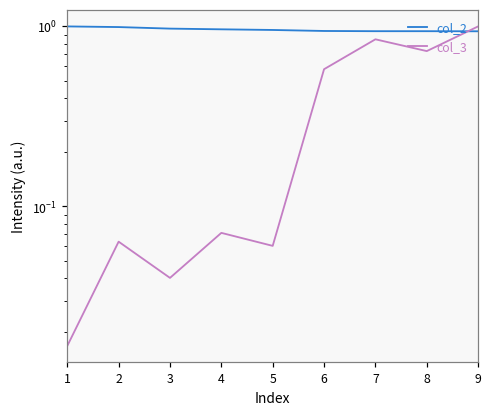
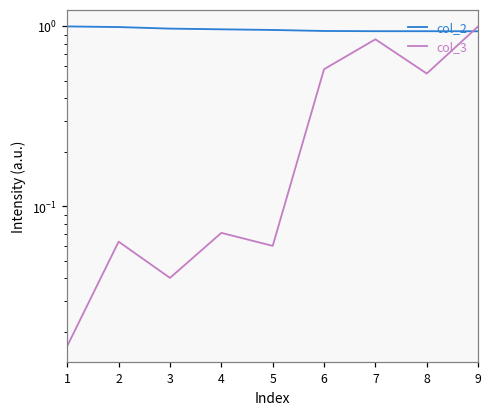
  {
    "col_2": {
      "1": 1.0,
      "2": 1.0,
      "3": 1.0,
      "4": 1.0,
      "5": 1.0,
      "6": 0.9,
      "7": 0.9,
      "8": 0.9,
      "9": 0.9
    },
    "col_3": {
      "1": 0.017,
      "2": 0.064,
      "3": 0.04,
      "4": 0.07,
      "5": 0.06,
      "6": 0.58,
      "7": 0.8,
-     "8": 0.7,
+     "8": 0.55,
      "9": 1.0
    }
  }
